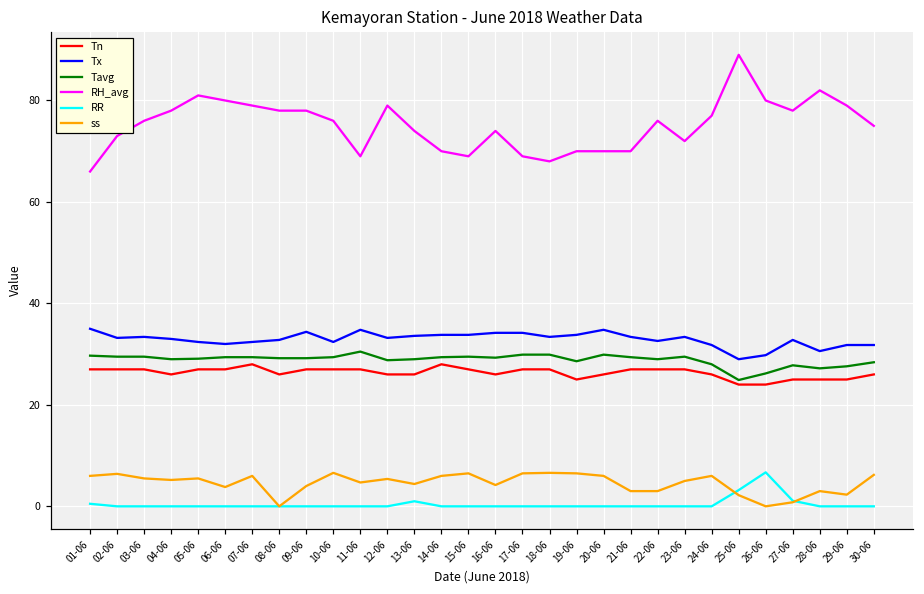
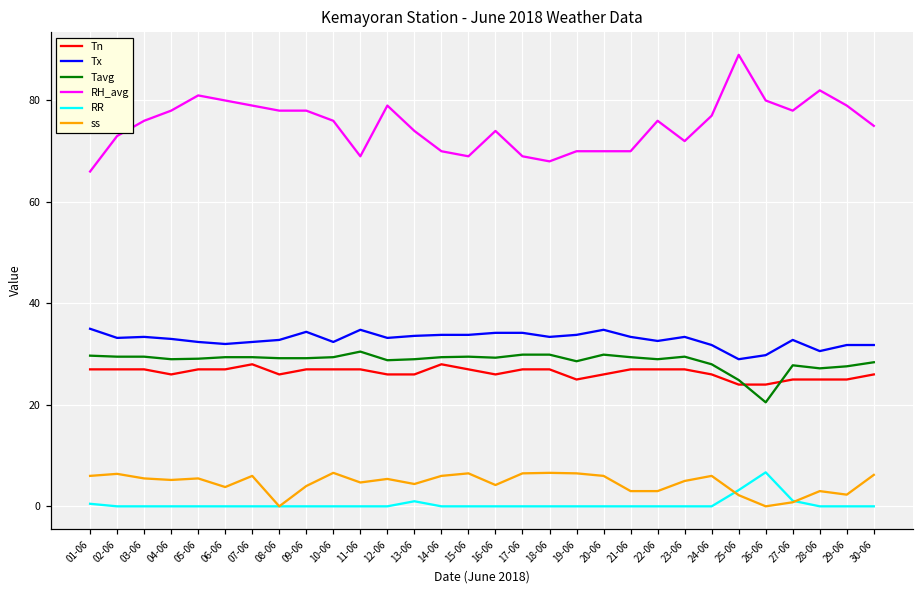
  {
    "Tn": {
      "01-06": 27,
      "02-06": 27,
      "03-06": 27,
      "04-06": 26,
      "05-06": 27,
      "06-06": 27,
      "07-06": 28,
      "08-06": 26,
      "09-06": 27,
      "10-06": 27,
      "11-06": 27,
      "12-06": 26,
      "13-06": 26,
      "14-06": 28,
      "15-06": 27,
      "16-06": 26,
      "17-06": 27,
      "18-06": 27,
      "19-06": 25,
      "20-06": 26,
      "21-06": 27,
      "22-06": 27,
      "23-06": 27,
      "24-06": 26,
      "25-06": 24,
      "26-06": 24,
      "27-06": 25,
      "28-06": 25,
      "29-06": 25,
      "30-06": 26
    },
    "Tx": {
      "01-06": 35,
      "02-06": 33,
      "03-06": 33,
      "04-06": 33,
      "05-06": 32,
      "06-06": 32,
      "07-06": 32,
      "08-06": 33,
      "09-06": 34,
      "10-06": 32,
      "11-06": 35,
      "12-06": 33,
      "13-06": 34,
      "14-06": 34,
      "15-06": 34,
      "16-06": 34,
      "17-06": 34,
      "18-06": 33,
      "19-06": 34,
      "20-06": 35,
      "21-06": 33,
      "22-06": 33,
      "23-06": 33,
      "24-06": 32,
      "25-06": 29,
      "26-06": 30,
      "27-06": 33,
      "28-06": 31,
      "29-06": 32,
      "30-06": 32
    },
    "Tavg": {
      "01-06": 30,
      "02-06": 30,
      "03-06": 30,
      "04-06": 29,
      "05-06": 29,
      "06-06": 29,
      "07-06": 29,
      "08-06": 29,
      "09-06": 29,
      "10-06": 29,
      "11-06": 31,
      "12-06": 29,
      "13-06": 29,
      "14-06": 29,
      "15-06": 30,
      "16-06": 29,
      "17-06": 30,
      "18-06": 30,
      "19-06": 29,
      "20-06": 30,
      "21-06": 29,
      "22-06": 29,
      "23-06": 30,
      "24-06": 28,
      "25-06": 25,
-     "26-06": 26,
+     "26-06": 21,
      "27-06": 28,
      "28-06": 27,
      "29-06": 28,
      "30-06": 28
    },
    "RH_avg": {
      "01-06": 66,
      "03-06": 76,
      "04-06": 78,
      "05-06": 81,
      "06-06": 80,
      "07-06": 79,
      "08-06": 78,
      "09-06": 78,
      "10-06": 76,
      "11-06": 69,
      "12-06": 79,
      "13-06": 74,
      "14-06": 70,
      "15-06": 69,
      "16-06": 74,
      "17-06": 69,
      "18-06": 68,
      "19-06": 70,
      "20-06": 70,
      "21-06": 70,
      "22-06": 76,
      "23-06": 72,
      "24-06": 77,
      "25-06": 89,
      "26-06": 80,
      "27-06": 78,
      "28-06": 82,
      "29-06": 79,
      "30-06": 75
    },
    "RR": {
      "01-06": 1,
      "02-06": 0,
      "03-06": 0,
      "04-06": 0,
      "05-06": 0,
      "06-06": 0,
      "07-06": 0,
      "09-06": 0,
      "10-06": 0,
      "11-06": 0,
      "12-06": 0,
      "13-06": 1,
      "14-06": 0,
      "15-06": 0,
      "16-06": 0,
      "17-06": 0,
      "18-06": 0,
      "19-06": 0,
      "20-06": 0,
      "21-06": 0,
      "22-06": 0,
      "23-06": 0,
      "24-06": 0,
      "25-06": 3,
      "26-06": 7,
      "28-06": 0,
      "29-06": 0,
      "30-06": 0
    },
    "ss": {
      "01-06": 6,
      "02-06": 6,
      "03-06": 6,
      "04-06": 5,
      "05-06": 6,
      "06-06": 4,
      "07-06": 6,
      "09-06": 4,
      "10-06": 7,
      "11-06": 5,
      "12-06": 5,
      "13-06": 4,
      "14-06": 6,
      "15-06": 7,
      "16-06": 4,
      "17-06": 7,
      "18-06": 7,
      "19-06": 7,
      "20-06": 6,
      "21-06": 3,
      "22-06": 3,
      "23-06": 5,
      "24-06": 6,
      "25-06": 2,
      "26-06": 0,
      "28-06": 3,
      "29-06": 2,
      "30-06": 6
    }
  }
